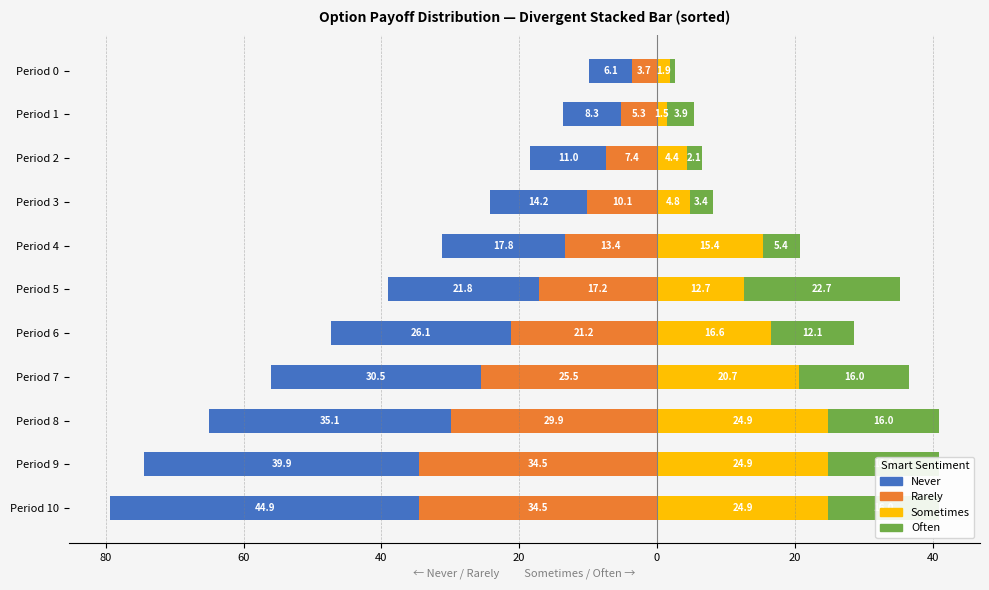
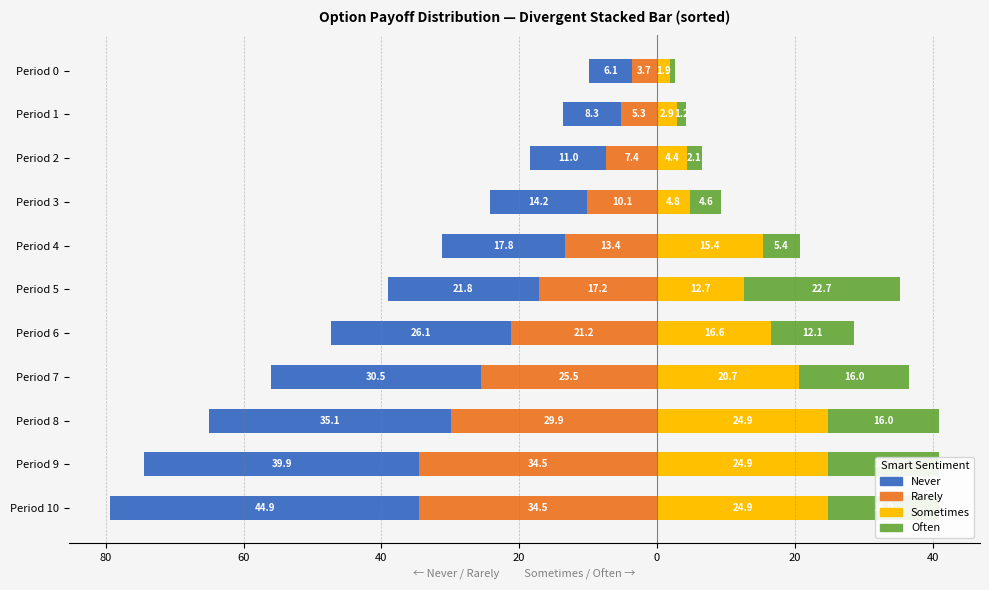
  {
    "Sometimes": {
      "Period 0": 1.9,
-     "Period 1": 1.5,
+     "Period 1": 2.9,
      "Period 2": 4.4,
      "Period 3": 4.8,
      "Period 4": 15.4,
      "Period 5": 12.7,
      "Period 6": 16.6,
      "Period 7": 20.7,
      "Period 8": 24.9,
      "Period 9": 24.9,
      "Period 10": 24.9
    },
    "Often": {
-     "Period 1": 3.9,
+     "Period 1": 1.2,
      "Period 2": 2.1,
-     "Period 3": 3.4,
+     "Period 3": 4.6,
      "Period 4": 5.4,
      "Period 5": 22.7,
      "Period 6": 12.1,
      "Period 7": 16.0,
      "Period 8": 16.0
    }
  }
